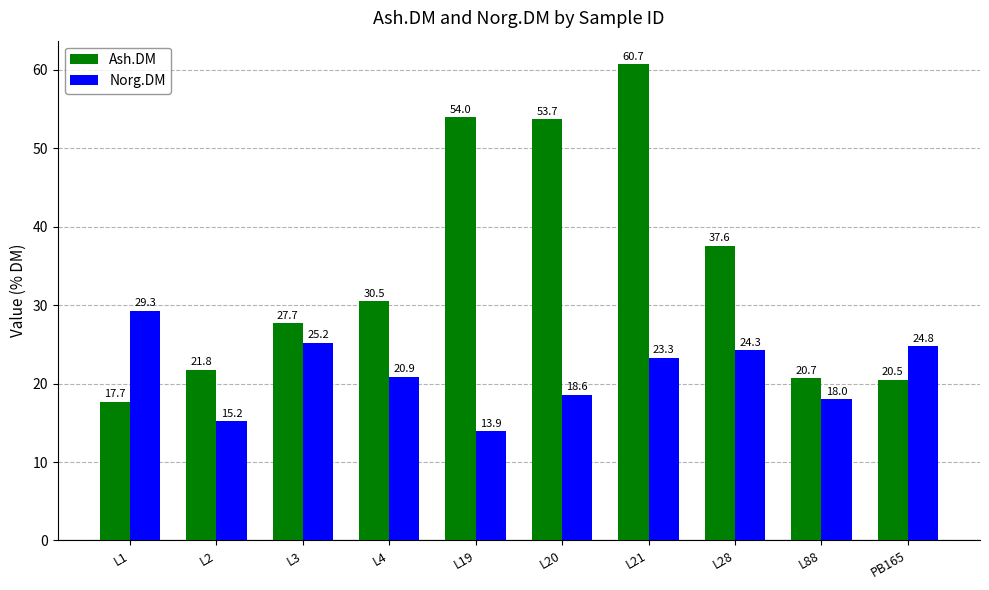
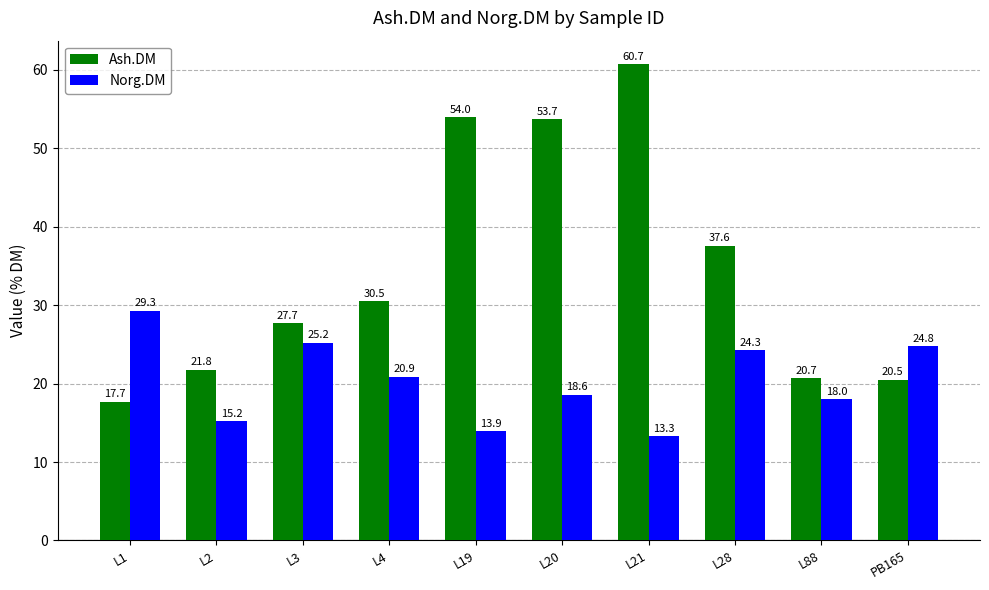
  {
    "Ash.DM": {
      "L1": 17.7,
      "L2": 21.8,
      "L3": 27.7,
      "L4": 30.5,
      "L19": 54.0,
      "L20": 53.7,
      "L21": 60.7,
      "L28": 37.6,
      "L88": 20.7,
      "PB165": 20.5
    },
    "Norg.DM": {
      "L1": 29.3,
      "L2": 15.2,
      "L3": 25.2,
      "L4": 20.9,
      "L19": 13.9,
      "L20": 18.6,
-     "L21": 23.3,
+     "L21": 13.3,
      "L28": 24.3,
      "L88": 18.0,
      "PB165": 24.8
    }
  }
